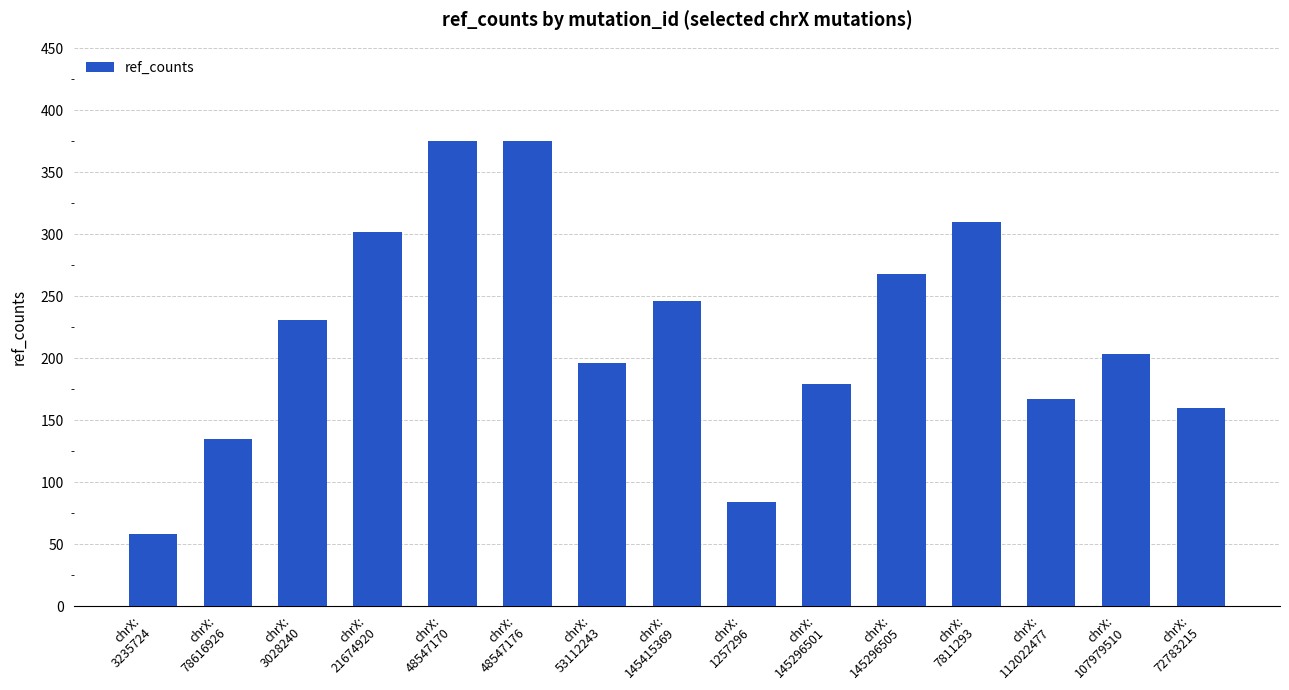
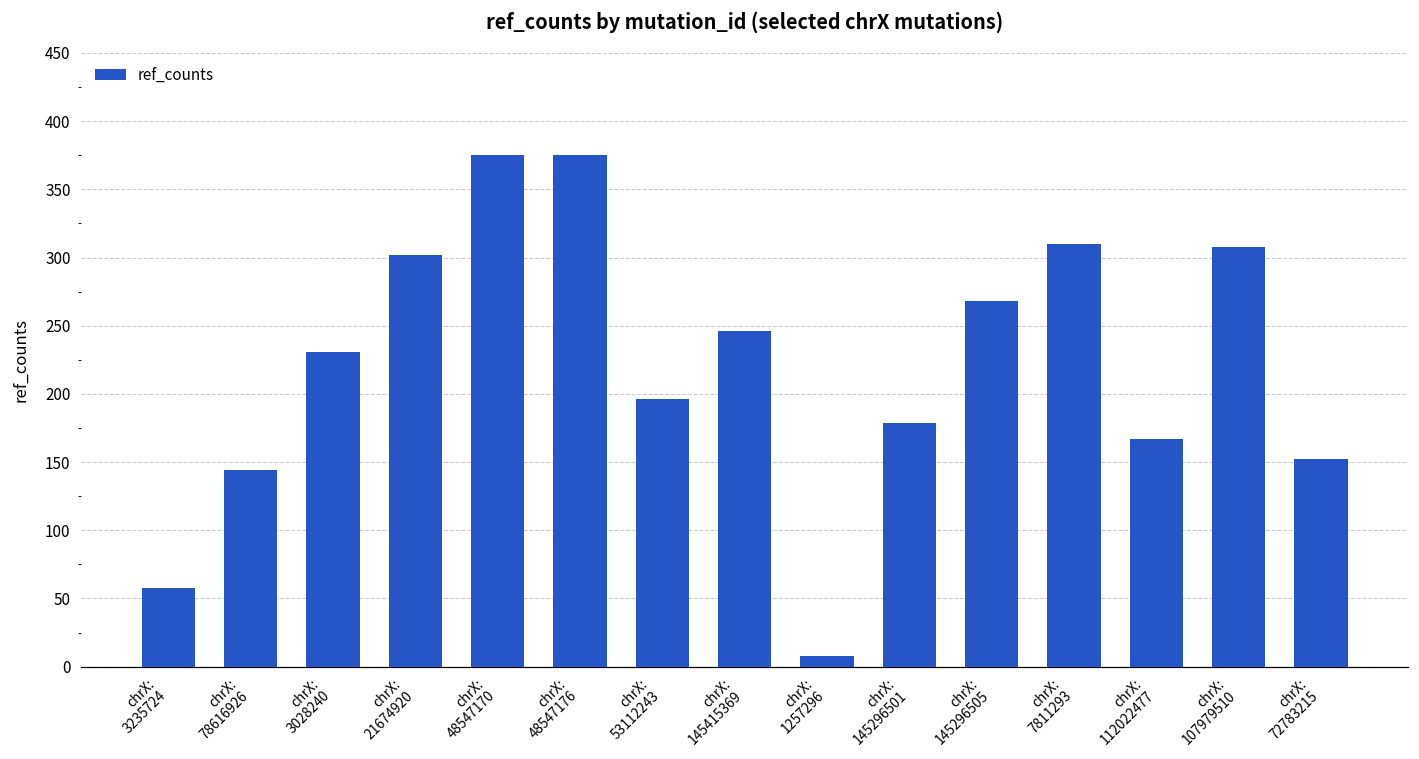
  {
    "chrX: 3235724": 58,
-   "chrX: 78616926": 135,
+   "chrX: 78616926": 144,
    "chrX: 3028240": 231,
    "chrX: 21674920": 302,
    "chrX: 48547170": 375,
    "chrX: 48547176": 375,
    "chrX: 53112243": 196,
    "chrX: 145415369": 246,
-   "chrX: 1257296": 84,
+   "chrX: 1257296": 8,
    "chrX: 145296501": 179,
    "chrX: 145296505": 268,
    "chrX: 7811293": 310,
    "chrX: 112022477": 167,
-   "chrX: 107979510": 203,
-   "chrX: 72783215": 160
+   "chrX: 107979510": 308,
+   "chrX: 72783215": 152
  }
